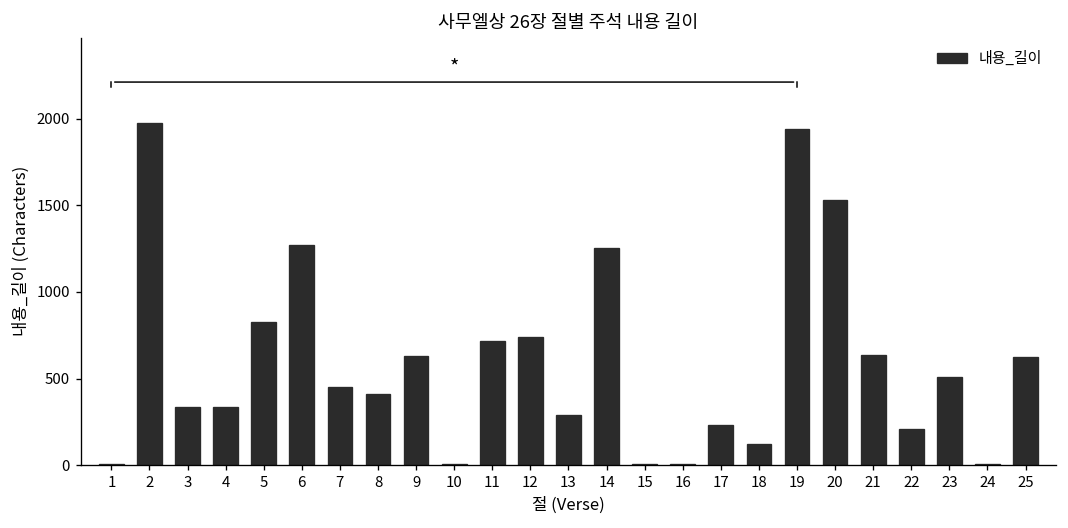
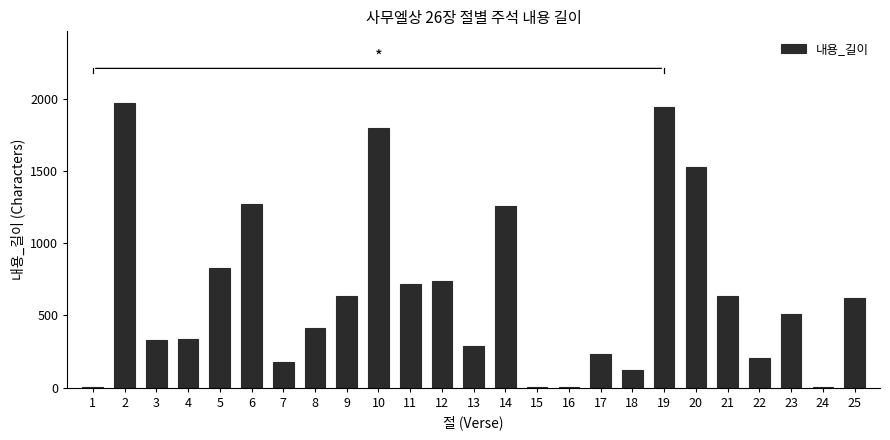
  {
    "내용_길이": {
      "2": 1980,
      "3": 330,
      "4": 340,
      "5": 830,
      "6": 1270,
-     "7": 450,
+     "7": 180,
      "8": 410,
      "9": 630,
-     "10": 10,
+     "10": 1800,
      "11": 720,
      "12": 740,
      "13": 290,
      "14": 1260,
      "17": 230,
      "18": 120,
      "19": 1940,
      "20": 1530,
      "21": 640,
      "22": 210,
      "23": 510,
      "25": 620
    }
  }
